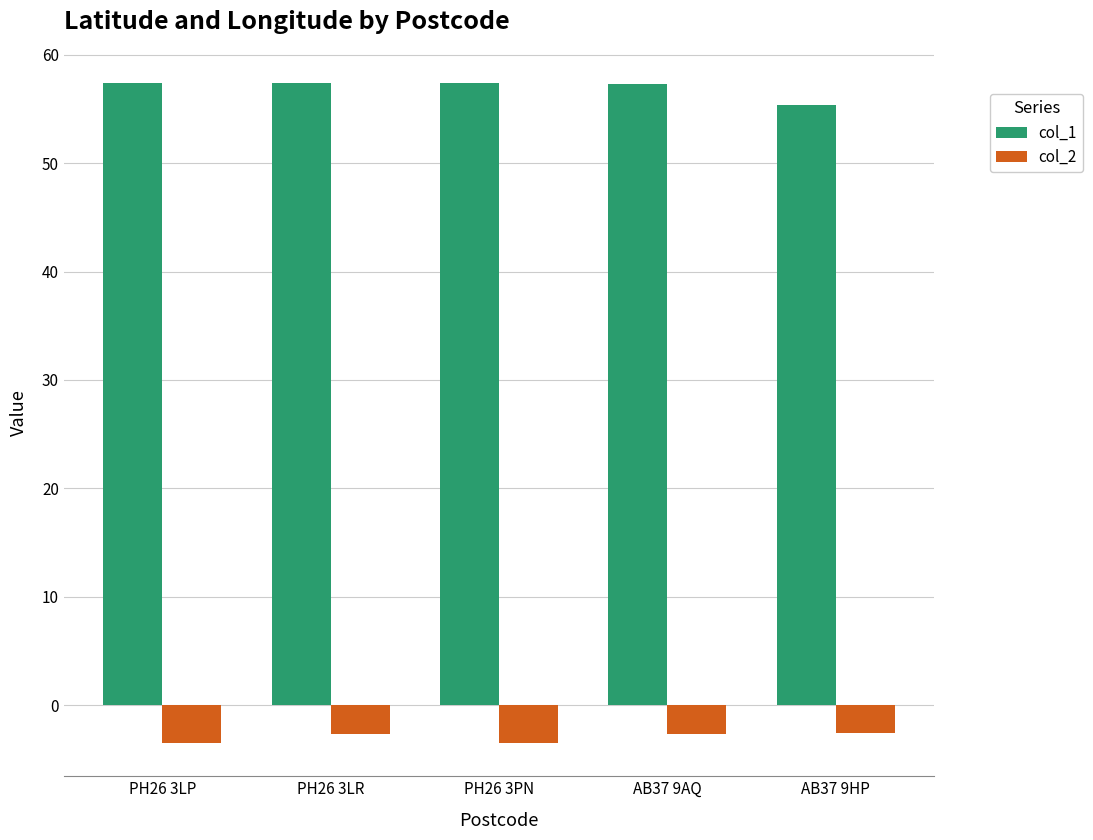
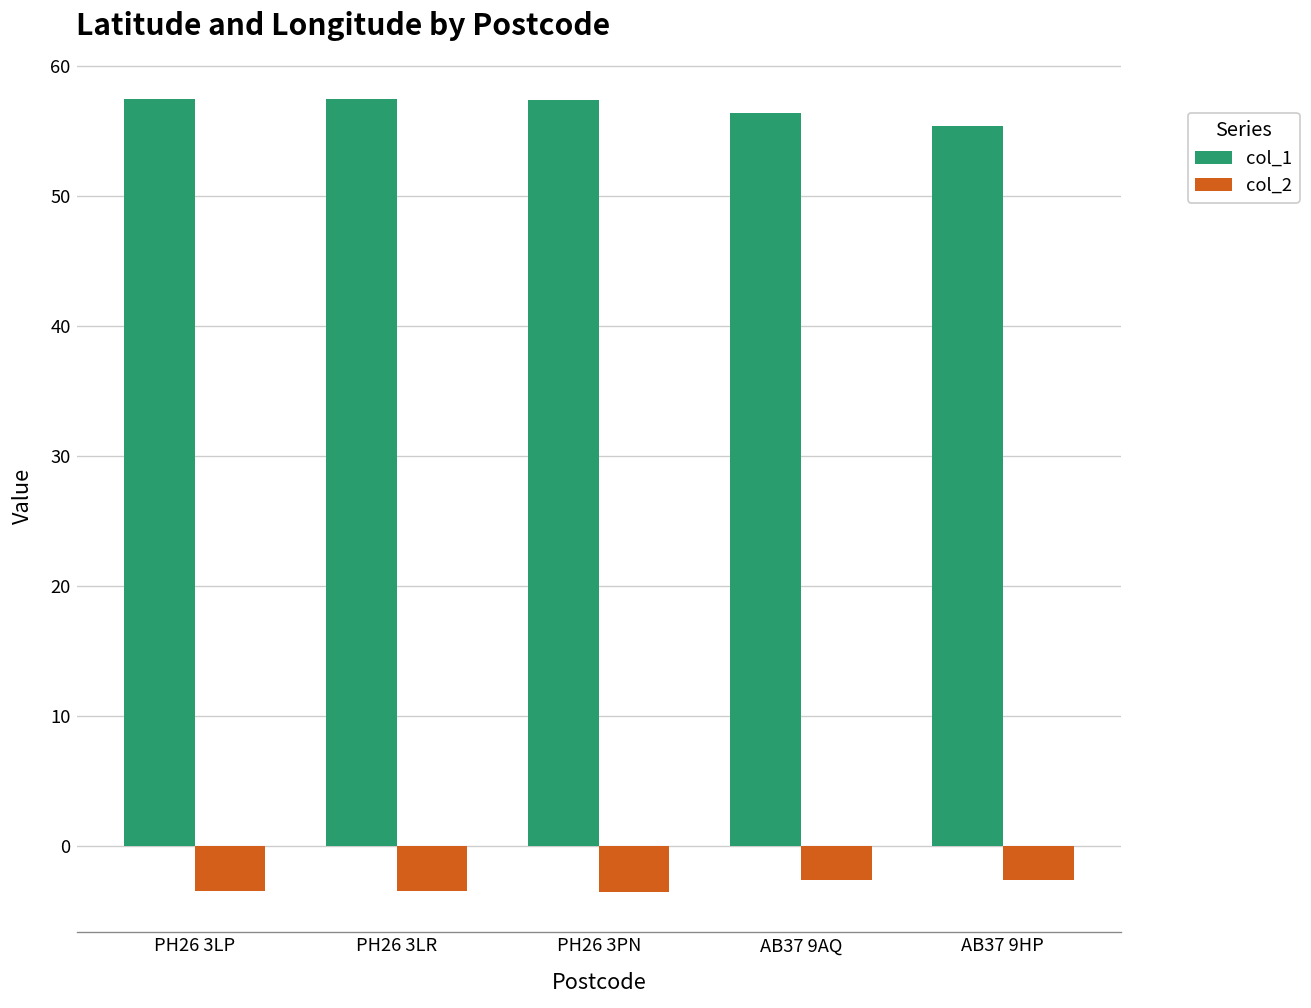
  {
    "col_1": {
      "PH26 3LP": 57.4,
      "PH26 3LR": 57.4,
      "PH26 3PN": 57.4,
-     "AB37 9AQ": 57.3,
+     "AB37 9AQ": 56.4,
      "AB37 9HP": 55.4
    },
    "col_2": {
      "PH26 3LP": -3.5,
-     "PH26 3LR": -2.7,
+     "PH26 3LR": -3.4,
      "PH26 3PN": -3.5,
      "AB37 9AQ": -2.6,
      "AB37 9HP": -2.6
    }
  }
